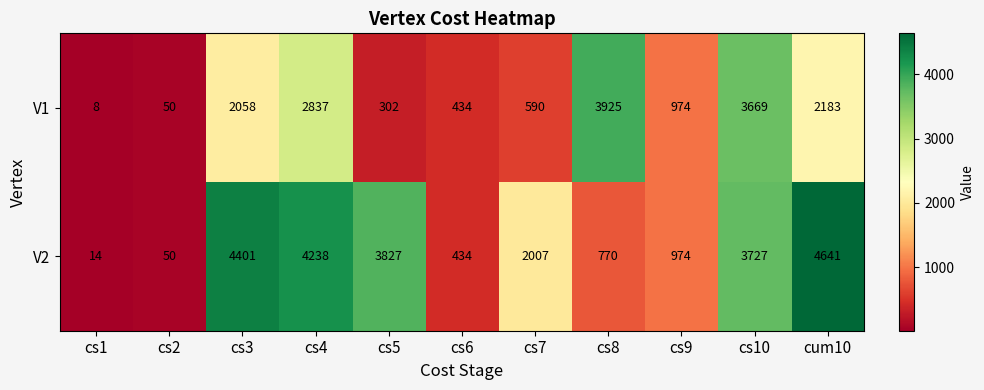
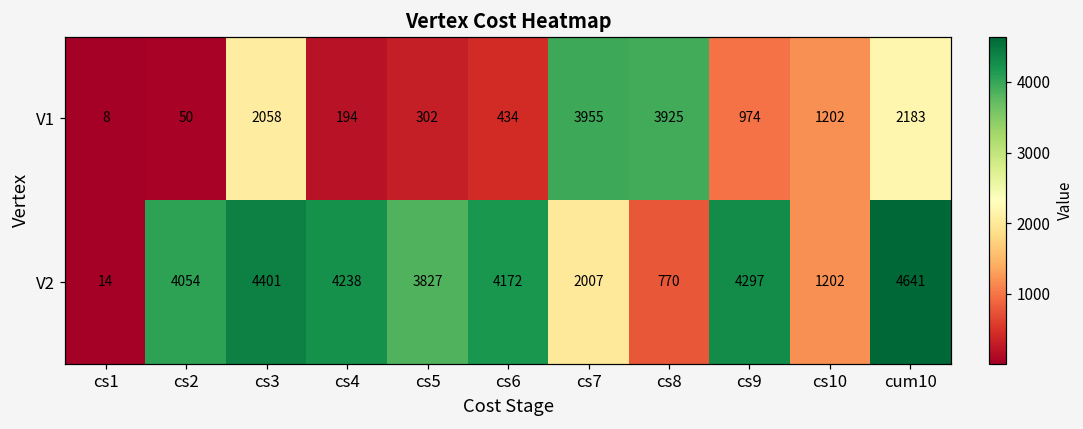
  {
    "V1": {
      "cs1": 8,
      "cs2": 50,
      "cs3": 2058,
-     "cs4": 2837,
+     "cs4": 194,
      "cs5": 302,
      "cs6": 434,
-     "cs7": 590,
+     "cs7": 3955,
      "cs8": 3925,
      "cs9": 974,
-     "cs10": 3669,
+     "cs10": 1202,
      "cum10": 2183
    },
    "V2": {
      "cs1": 14,
-     "cs2": 50,
+     "cs2": 4054,
      "cs3": 4401,
      "cs4": 4238,
      "cs5": 3827,
-     "cs6": 434,
+     "cs6": 4172,
      "cs7": 2007,
      "cs8": 770,
-     "cs9": 974,
-     "cs10": 3727,
+     "cs9": 4297,
+     "cs10": 1202,
      "cum10": 4641
    }
  }
